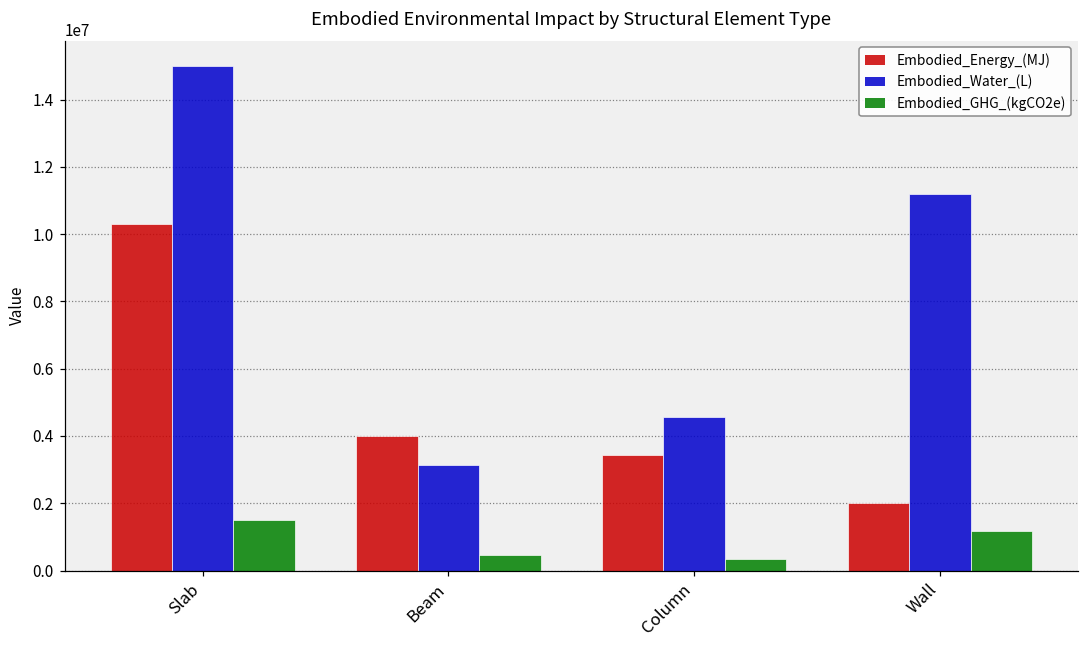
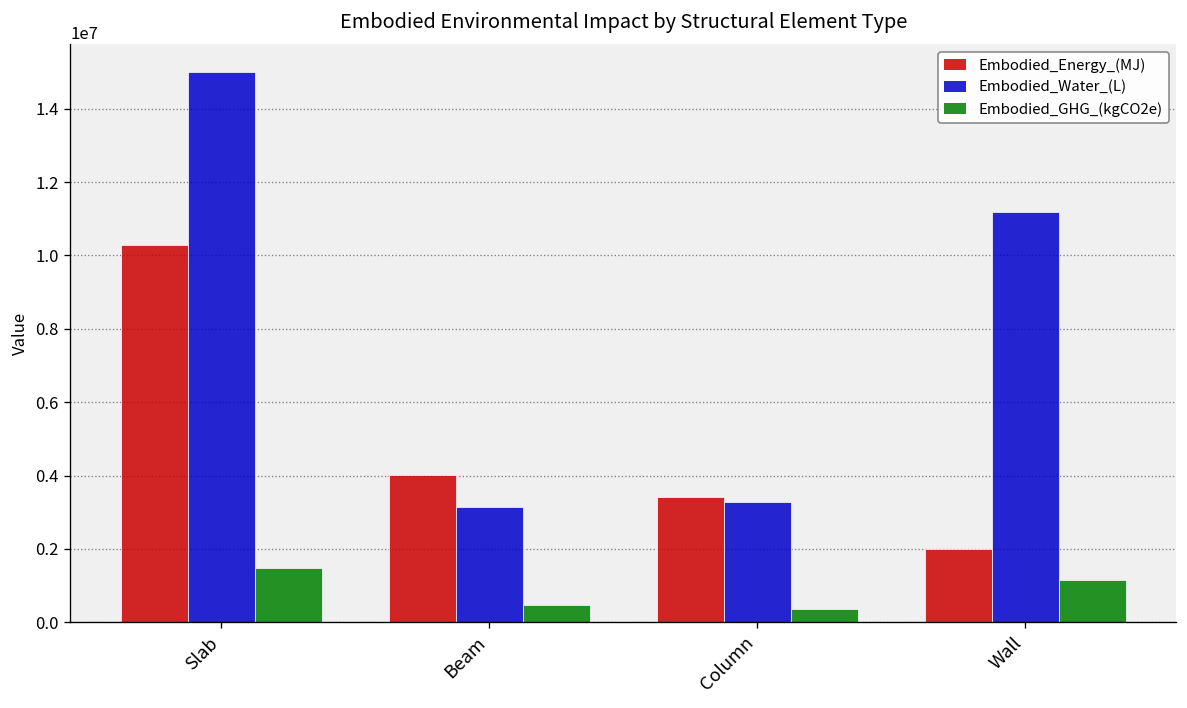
  {
    "Embodied_Energy_(MJ)": {
      "Slab": 10300000,
      "Beam": 4000000,
      "Column": 3400000,
      "Wall": 2000000
    },
    "Embodied_Water_(L)": {
      "Slab": 15000000,
      "Beam": 3100000,
-     "Column": 4600000,
+     "Column": 3300000,
      "Wall": 11200000
    },
    "Embodied_GHG_(kgCO2e)": {
      "Slab": 1500000,
      "Beam": 500000,
      "Column": 400000,
      "Wall": 1200000
    }
  }
